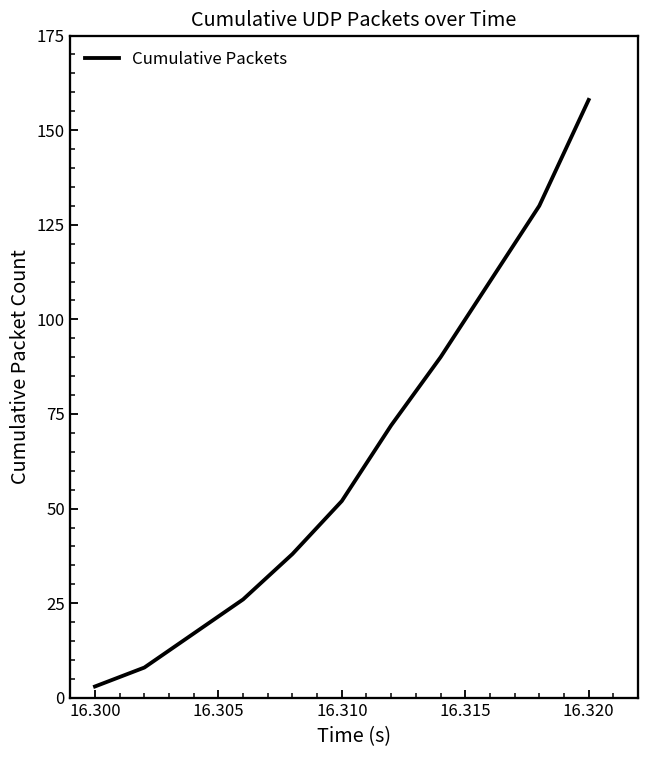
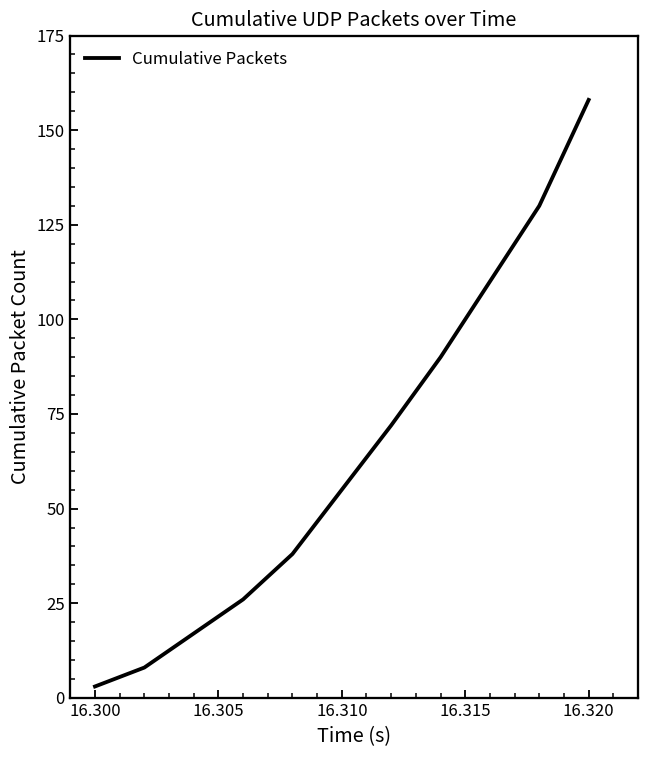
  {
    "16.300": 3,
-   "16.310": 52,
+   "16.310": 55,
    "16.320": 158
  }
